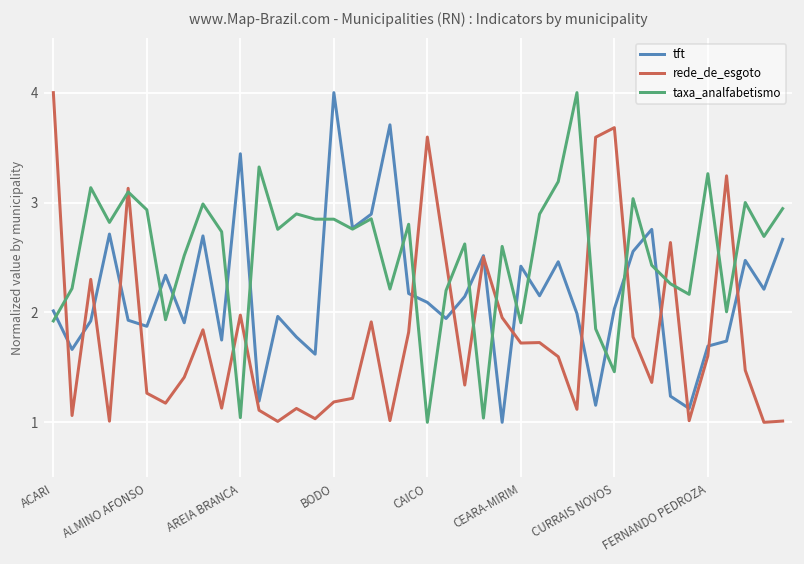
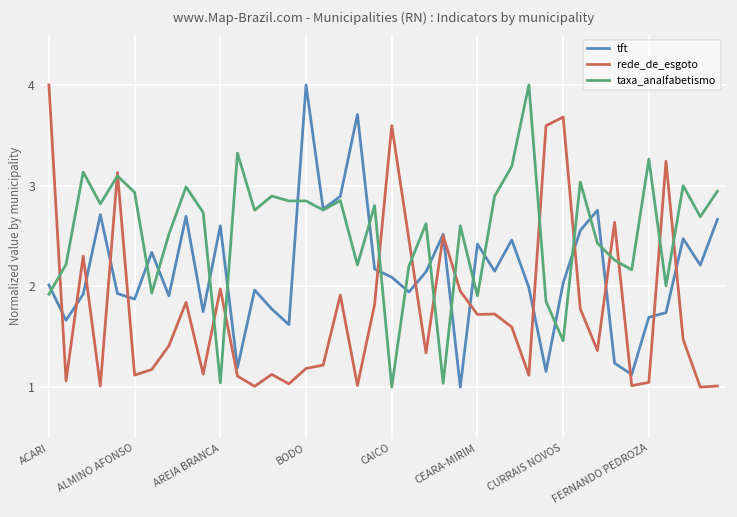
  {
    "tft": {
      "ACARI": 2.0,
      "ALMINO AFONSO": 1.9,
-     "AREIA BRANCA": 3.4,
+     "AREIA BRANCA": 2.6,
      "BODO": 4.0,
      "CAICO": 2.1,
      "CEARA-MIRIM": 2.4,
      "CURRAIS NOVOS": 2.0,
      "FERNANDO PEDROZA": 1.7
    },
    "rede_de_esgoto": {
      "ACARI": 4.0,
-     "ALMINO AFONSO": 1.3,
+     "ALMINO AFONSO": 1.1,
      "AREIA BRANCA": 2.0,
      "BODO": 1.2,
      "CAICO": 3.6,
      "CEARA-MIRIM": 1.7,
      "CURRAIS NOVOS": 3.7,
-     "FERNANDO PEDROZA": 1.6
+     "FERNANDO PEDROZA": 1.0
    },
    "taxa_analfabetismo": {
      "ACARI": 1.9,
      "ALMINO AFONSO": 2.9,
      "AREIA BRANCA": 1.0,
      "BODO": 2.8,
      "CAICO": 1.0,
      "CEARA-MIRIM": 1.9,
      "CURRAIS NOVOS": 1.5,
      "FERNANDO PEDROZA": 3.3
    }
  }
